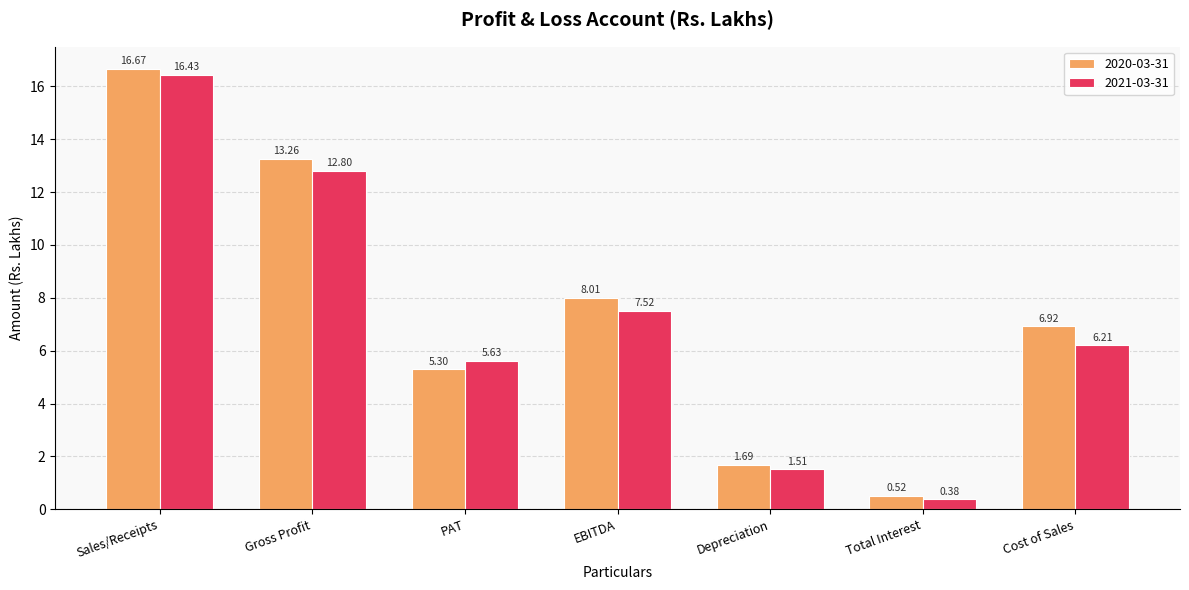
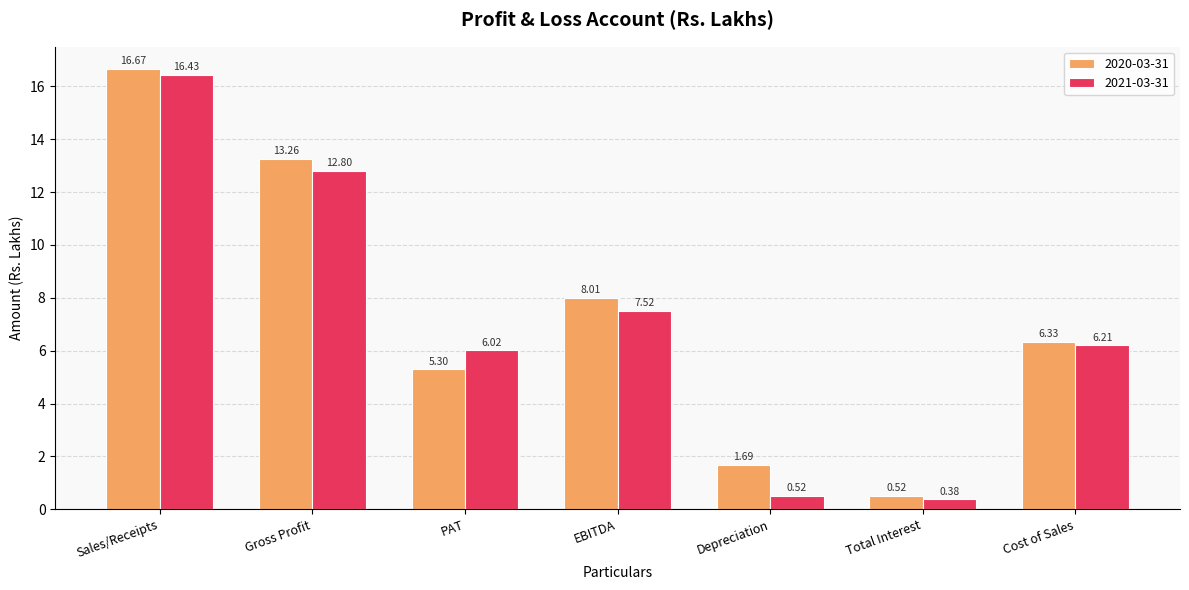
  {
    "2020-03-31": {
      "Sales/Receipts": 16.67,
      "Gross Profit": 13.26,
      "PAT": 5.30,
      "EBITDA": 8.01,
      "Depreciation": 1.69,
      "Total Interest": 0.52,
-     "Cost of Sales": 6.92
+     "Cost of Sales": 6.33
    },
    "2021-03-31": {
      "Sales/Receipts": 16.43,
      "Gross Profit": 12.80,
-     "PAT": 5.63,
+     "PAT": 6.02,
      "EBITDA": 7.52,
-     "Depreciation": 1.51,
+     "Depreciation": 0.52,
      "Total Interest": 0.38,
      "Cost of Sales": 6.21
    }
  }
